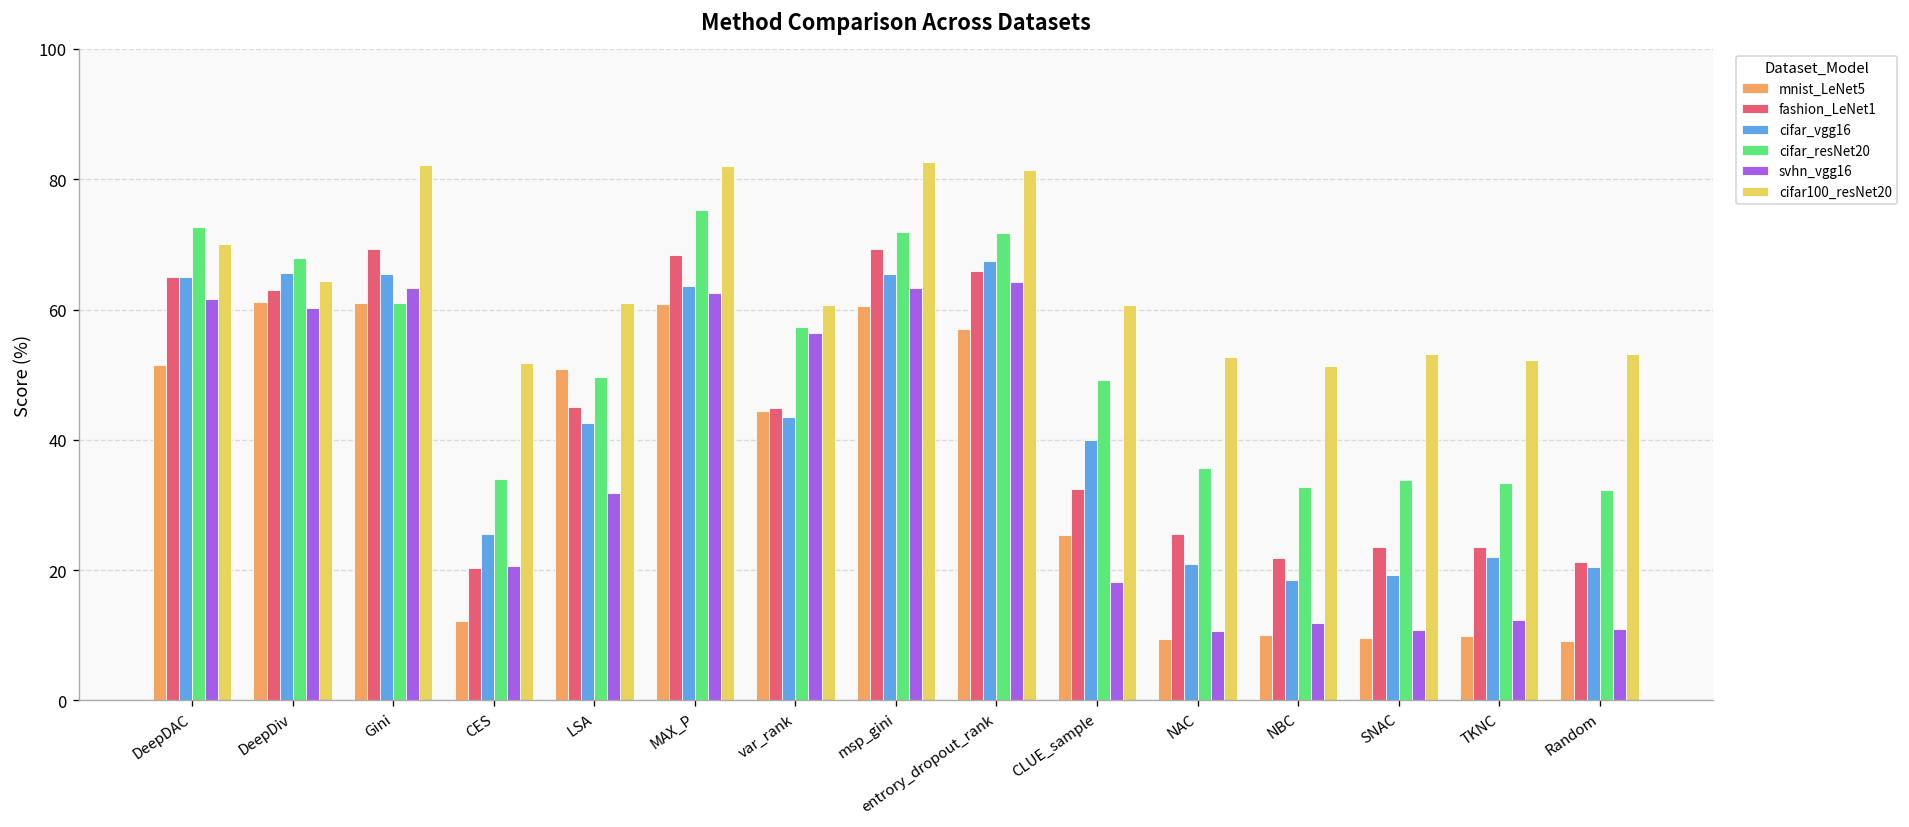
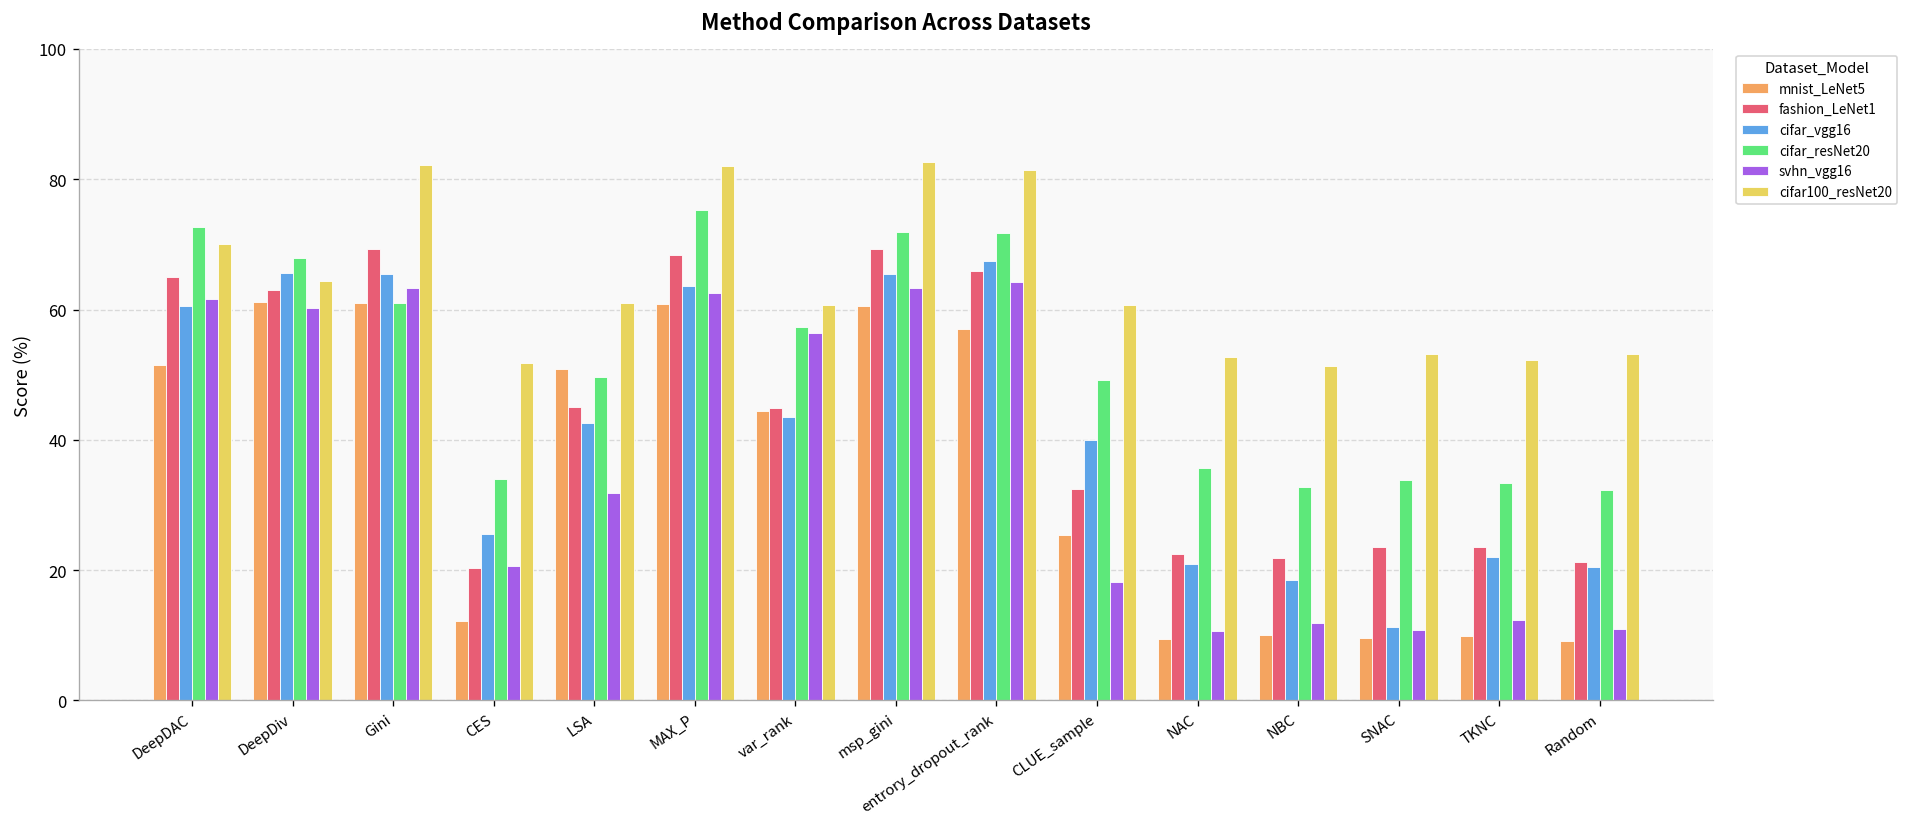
  {
    "fashion_LeNet1": {
      "DeepDAC": 65,
      "DeepDiv": 63,
      "Gini": 69,
      "CES": 20,
      "LSA": 45,
      "MAX_P": 68,
      "var_rank": 45,
      "msp_gini": 69,
      "entrory_dropout_rank": 66,
      "CLUE_sample": 32,
-     "NAC": 25,
+     "NAC": 23,
      "NBC": 22,
      "SNAC": 24,
      "TKNC": 24,
      "Random": 21
    },
    "cifar_vgg16": {
-     "DeepDAC": 65,
+     "DeepDAC": 60,
      "DeepDiv": 66,
      "Gini": 66,
      "CES": 26,
      "LSA": 43,
      "MAX_P": 64,
      "var_rank": 44,
      "msp_gini": 65,
      "entrory_dropout_rank": 68,
      "CLUE_sample": 40,
      "NAC": 21,
      "NBC": 19,
-     "SNAC": 19,
+     "SNAC": 11,
      "TKNC": 22,
      "Random": 20
    },
    "cifar_resNet20": {
      "DeepDAC": 73,
      "DeepDiv": 68,
      "Gini": 61,
      "CES": 34,
      "LSA": 50,
      "MAX_P": 75,
      "var_rank": 57,
      "msp_gini": 72,
      "entrory_dropout_rank": 72,
      "CLUE_sample": 49,
      "NAC": 36,
      "NBC": 33,
      "SNAC": 34,
      "TKNC": 33,
      "Random": 32
    },
    "svhn_vgg16": {
      "DeepDAC": 62,
      "DeepDiv": 60,
      "Gini": 63,
      "CES": 21,
      "LSA": 32,
      "MAX_P": 63,
      "var_rank": 56,
      "msp_gini": 63,
      "entrory_dropout_rank": 64,
      "CLUE_sample": 18,
      "NAC": 11,
      "NBC": 12,
      "SNAC": 11,
      "TKNC": 12,
      "Random": 11
    }
  }
